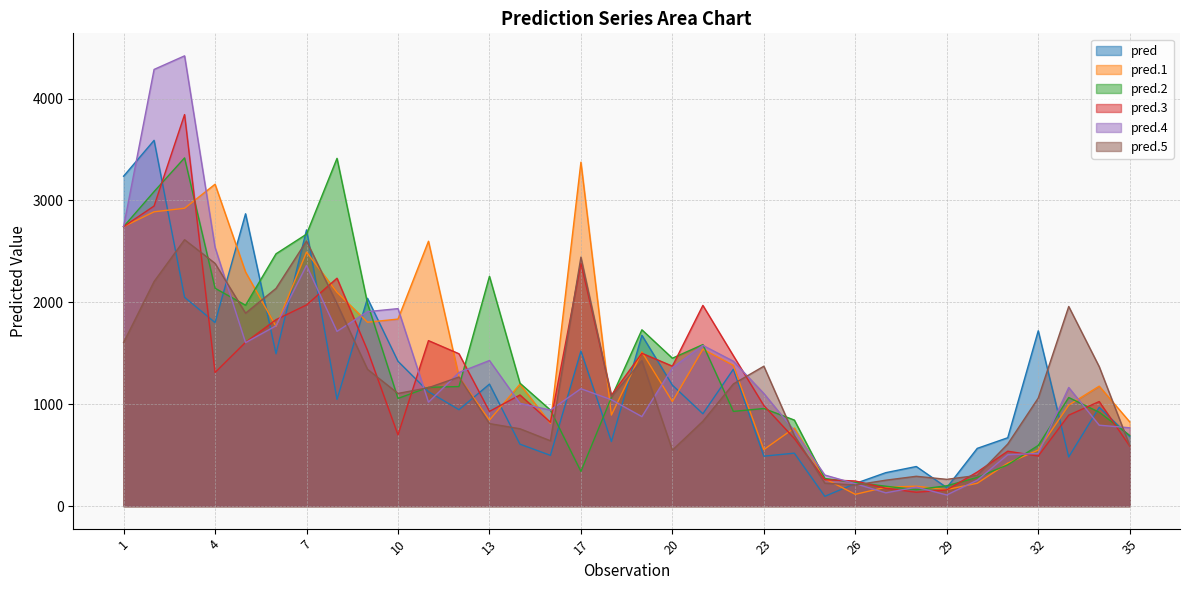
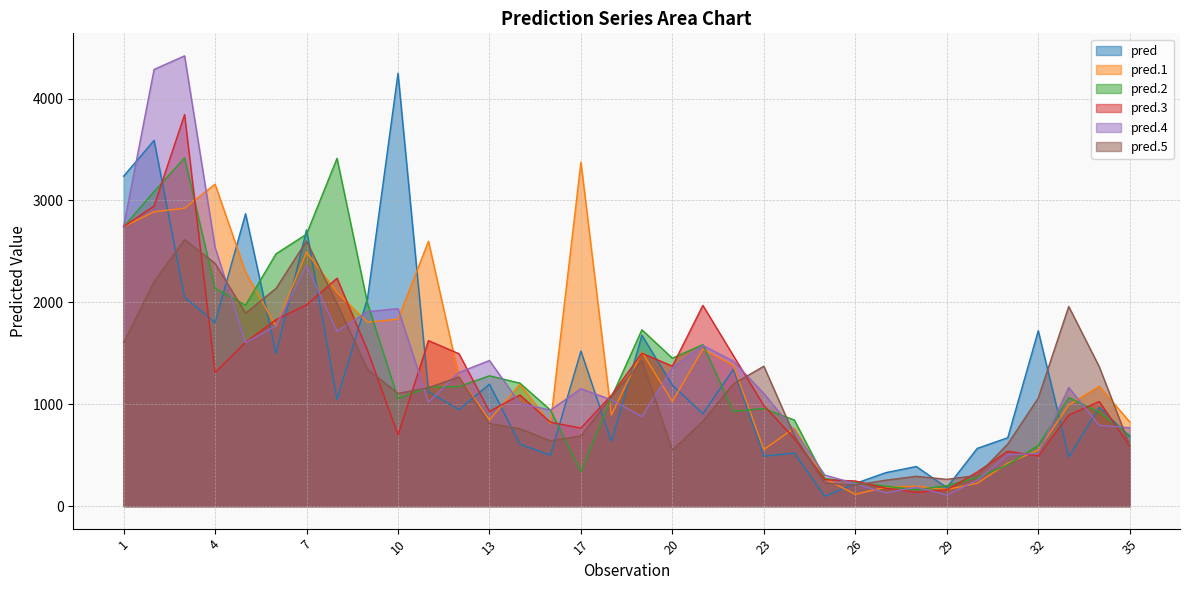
  {
    "pred": {
      "1": 3240,
      "4": 1800,
      "7": 2710,
-     "10": 1420,
+     "10": 4250,
      "13": 1200,
      "17": 1520,
      "20": 1190,
      "23": 490,
      "32": 1720
    },
    "pred.1": {
      "4": 3160,
      "7": 2490,
      "10": 1840,
      "13": 840,
      "17": 3380,
      "20": 1030,
      "23": 550,
      "26": 120,
      "32": 550,
      "35": 830
    },
    "pred.2": {
      "4": 2140,
      "7": 2670,
      "10": 1060,
-     "13": 2260,
+     "13": 1280,
      "17": 340,
      "20": 1450,
      "23": 960,
      "32": 600
    },
    "pred.3": {
      "4": 1310,
      "7": 1970,
      "10": 700,
      "13": 930,
-     "17": 2390,
+     "17": 770,
      "23": 990,
      "32": 490
    },
    "pred.4": {
      "4": 2540,
      "7": 2360,
      "10": 1940,
      "13": 1430,
      "17": 1150,
      "23": 1110,
      "29": 110,
      "32": 520,
      "35": 770
    },
    "pred.5": {
      "1": 1610,
      "4": 2380,
      "7": 2600,
      "10": 1110,
      "13": 810,
-     "17": 2440,
+     "17": 690,
      "20": 550,
      "23": 1370,
      "29": 260,
      "32": 1060
    }
  }
